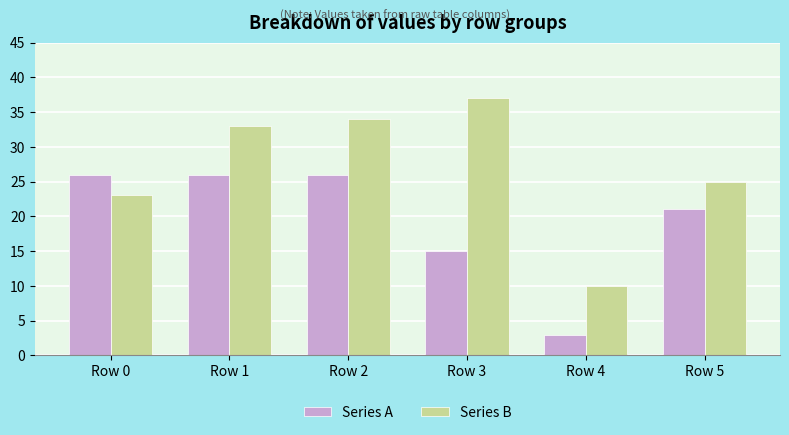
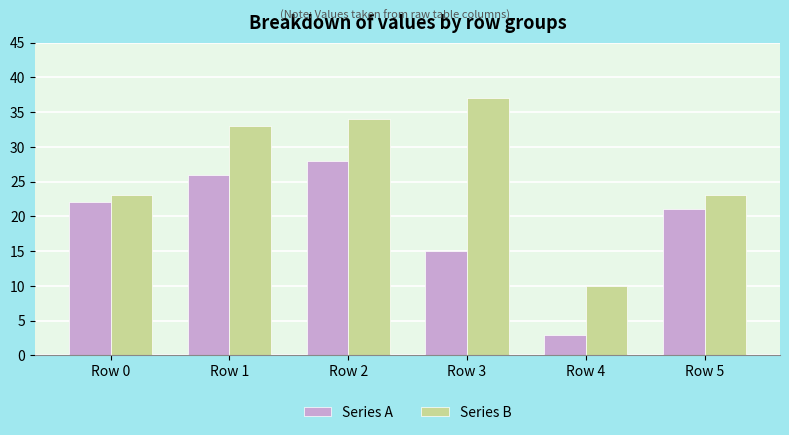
  {
    "Series A": {
-     "Row 0": 26,
+     "Row 0": 22,
      "Row 1": 26,
-     "Row 2": 26,
+     "Row 2": 28,
      "Row 3": 15,
      "Row 4": 3,
      "Row 5": 21
    },
    "Series B": {
      "Row 0": 23,
      "Row 1": 33,
      "Row 2": 34,
      "Row 3": 37,
      "Row 4": 10,
-     "Row 5": 25
+     "Row 5": 23
    }
  }
